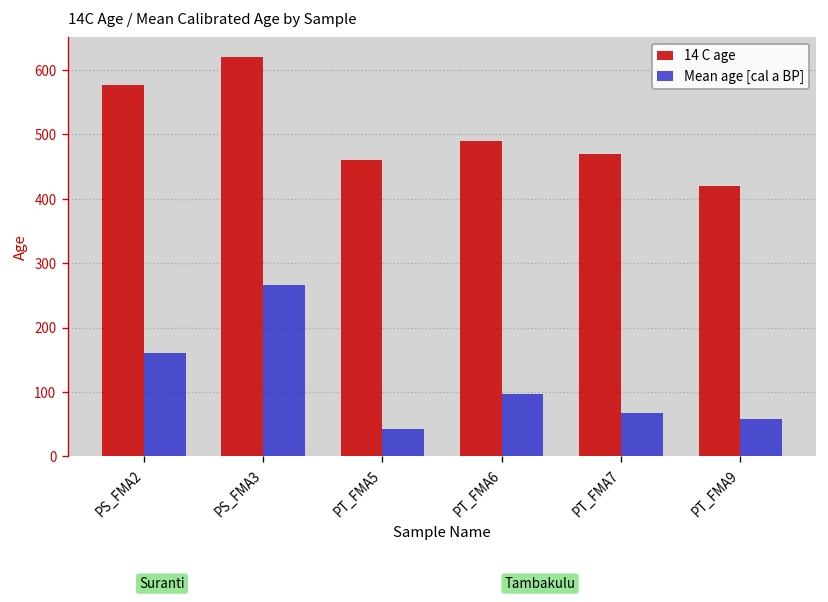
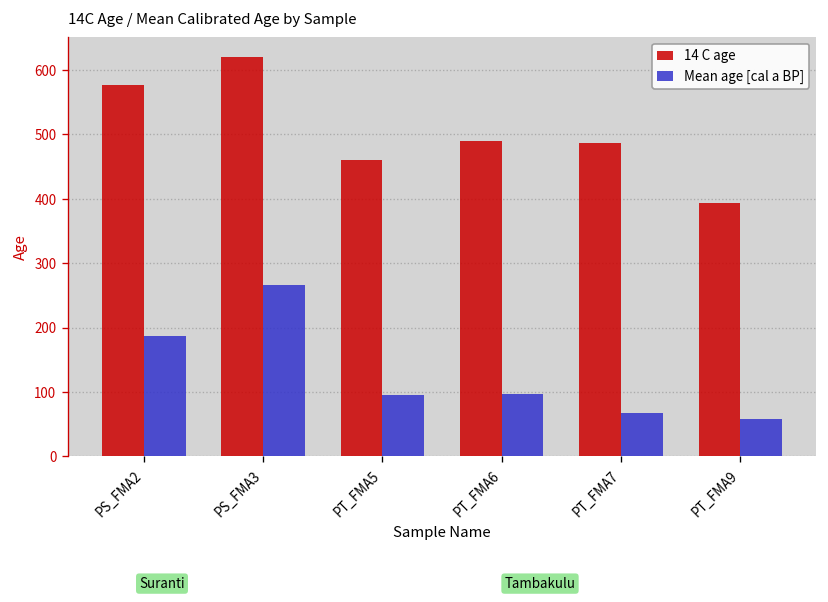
  {
    "14 C age": {
      "PS_FMA2": 580,
      "PS_FMA3": 620,
      "PT_FMA5": 460,
      "PT_FMA6": 490,
-     "PT_FMA7": 470,
-     "PT_FMA9": 420
+     "PT_FMA7": 490,
+     "PT_FMA9": 390
    },
    "Mean age [cal a BP]": {
-     "PS_FMA2": 160,
+     "PS_FMA2": 190,
      "PS_FMA3": 270,
-     "PT_FMA5": 40,
+     "PT_FMA5": 100,
      "PT_FMA6": 100,
      "PT_FMA7": 70,
      "PT_FMA9": 60
    }
  }
